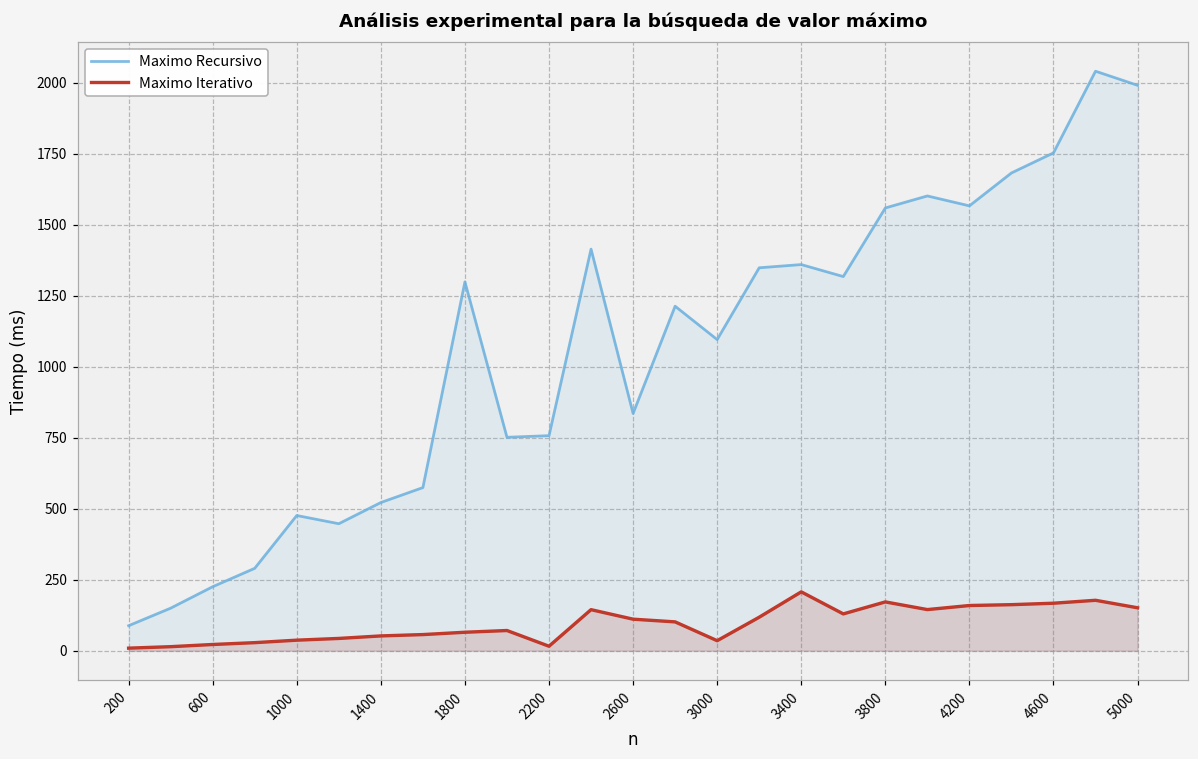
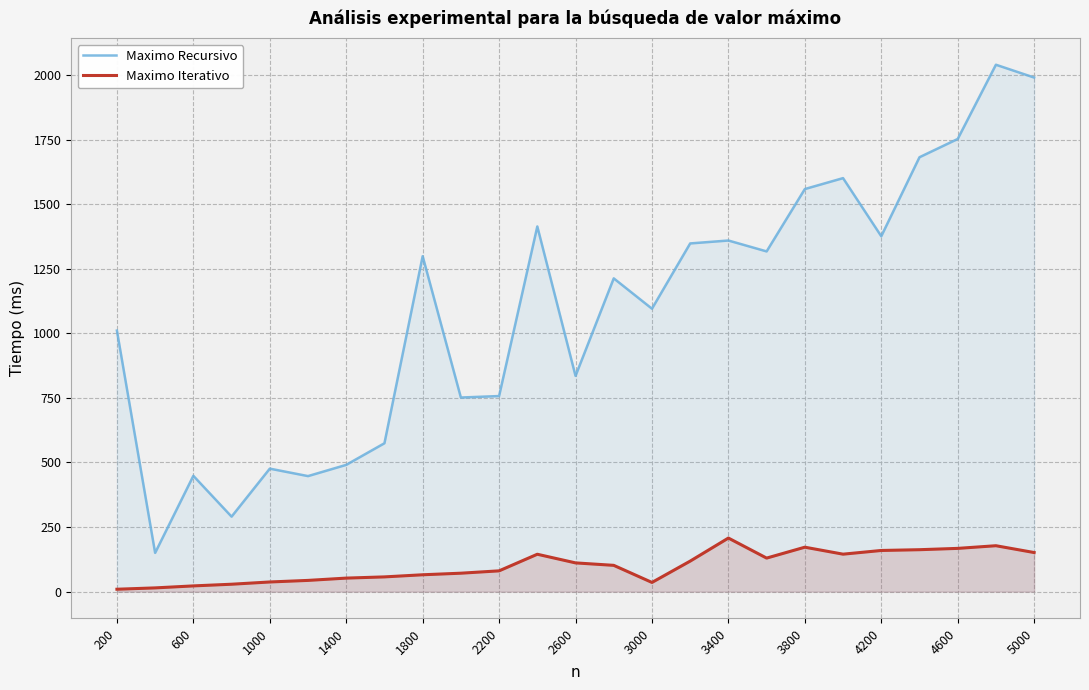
  {
    "Maximo Recursivo": {
-     "200": 90,
-     "600": 230,
+     "200": 1010,
+     "600": 450,
      "1000": 480,
-     "1400": 520,
+     "1400": 490,
      "1800": 1300,
      "2200": 760,
      "2600": 840,
      "3000": 1100,
      "3400": 1360,
      "3800": 1560,
-     "4200": 1570,
+     "4200": 1380,
      "4600": 1750,
      "5000": 1990
    },
    "Maximo Iterativo": {
      "200": 10,
      "600": 20,
      "1000": 40,
      "1400": 50,
      "1800": 70,
-     "2200": 20,
+     "2200": 80,
      "2600": 110,
      "3000": 40,
      "3400": 210,
      "3800": 170,
      "4200": 160,
      "4600": 170,
      "5000": 150
    }
  }
